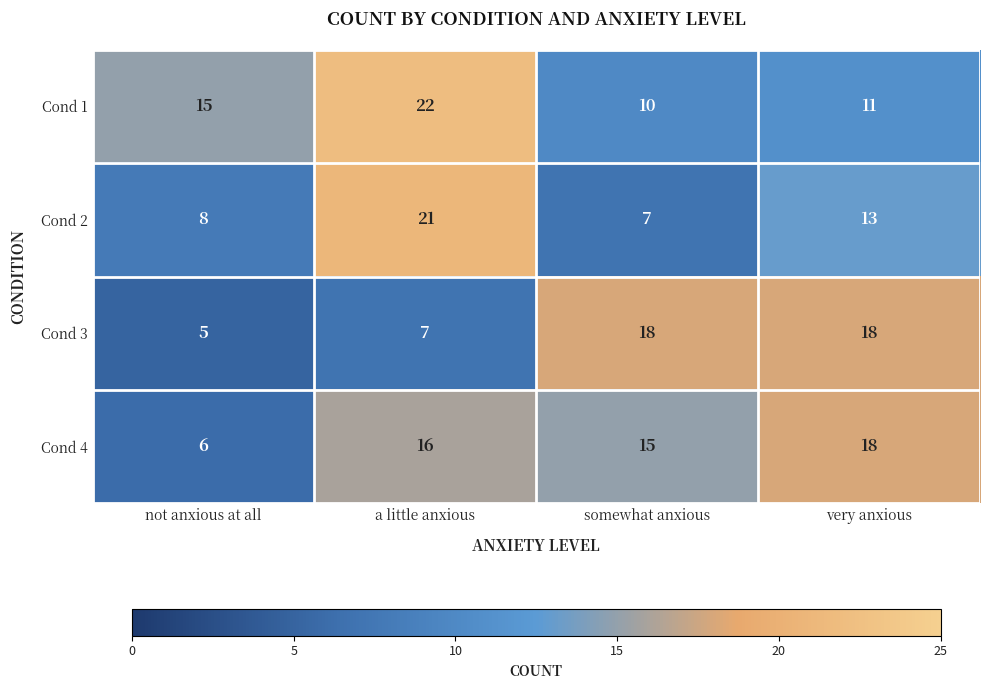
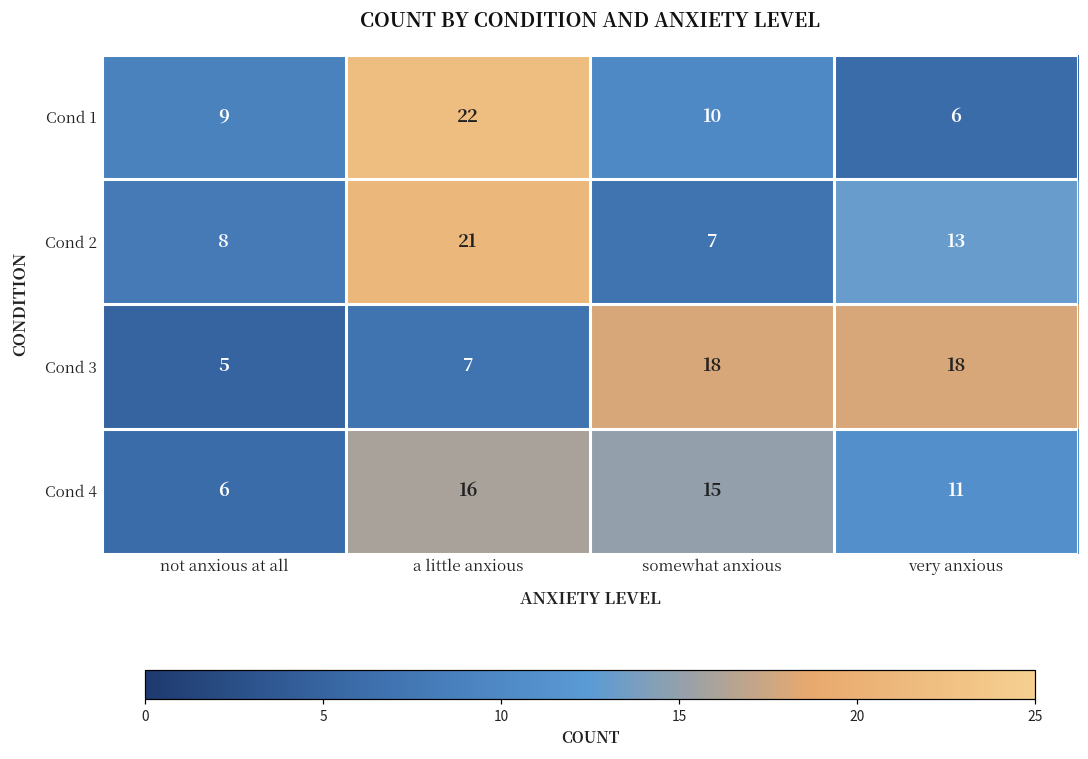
  {
    "Cond 1": {
-     "not anxious at all": 15,
+     "not anxious at all": 9,
      "a little anxious": 22,
      "somewhat anxious": 10,
-     "very anxious": 11
+     "very anxious": 6
    },
    "Cond 2": {
      "not anxious at all": 8,
      "a little anxious": 21,
      "somewhat anxious": 7,
      "very anxious": 13
    },
    "Cond 3": {
      "not anxious at all": 5,
      "a little anxious": 7,
      "somewhat anxious": 18,
      "very anxious": 18
    },
    "Cond 4": {
      "not anxious at all": 6,
      "a little anxious": 16,
      "somewhat anxious": 15,
-     "very anxious": 18
+     "very anxious": 11
    }
  }
